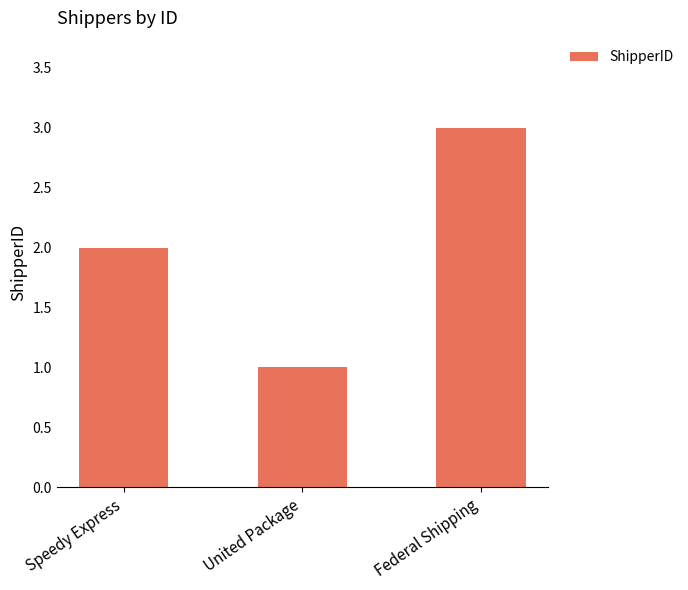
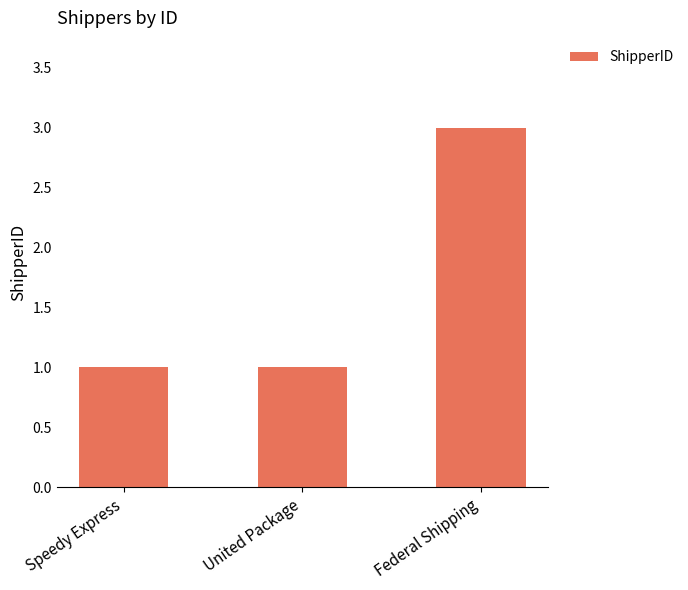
  {
-   "Speedy Express": 2,
+   "Speedy Express": 1,
    "United Package": 1,
    "Federal Shipping": 3
  }
